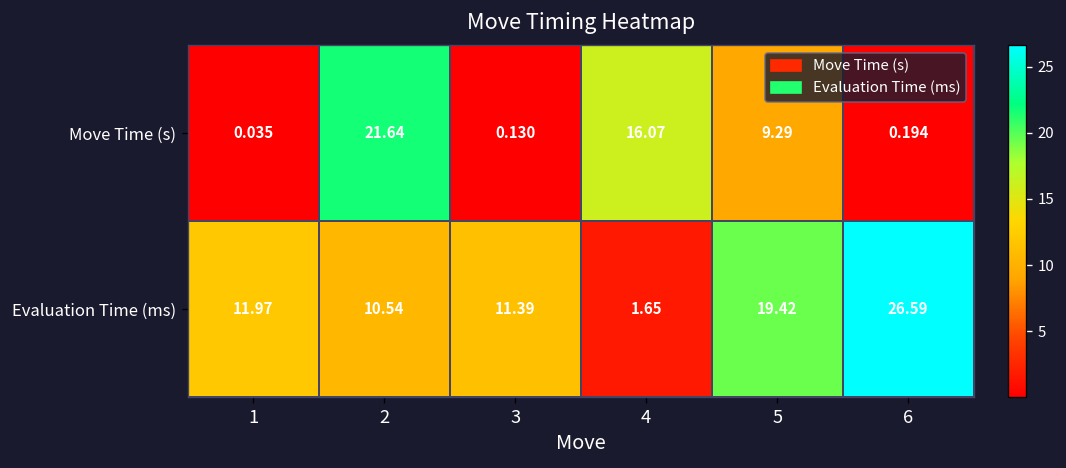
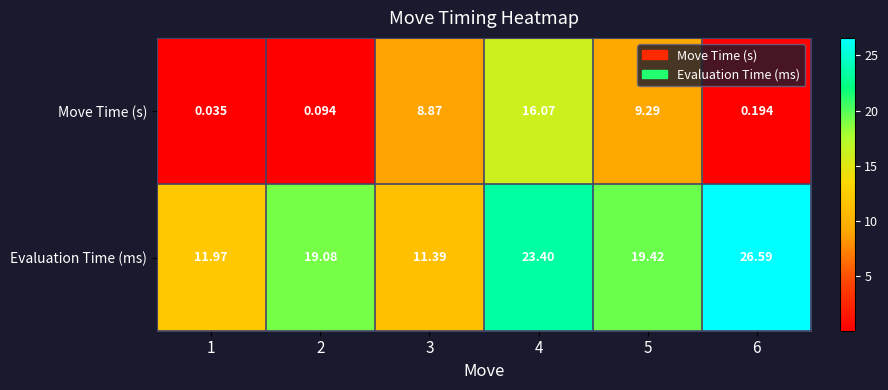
  {
    "Move Time (s)": {
      "1": 0.035,
-     "2": 21.64,
-     "3": 0.130,
+     "2": 0.094,
+     "3": 8.87,
      "4": 16.07,
      "5": 9.29,
      "6": 0.194
    },
    "Evaluation Time (ms)": {
      "1": 11.97,
-     "2": 10.54,
+     "2": 19.08,
      "3": 11.39,
-     "4": 1.65,
+     "4": 23.40,
      "5": 19.42,
      "6": 26.59
    }
  }
